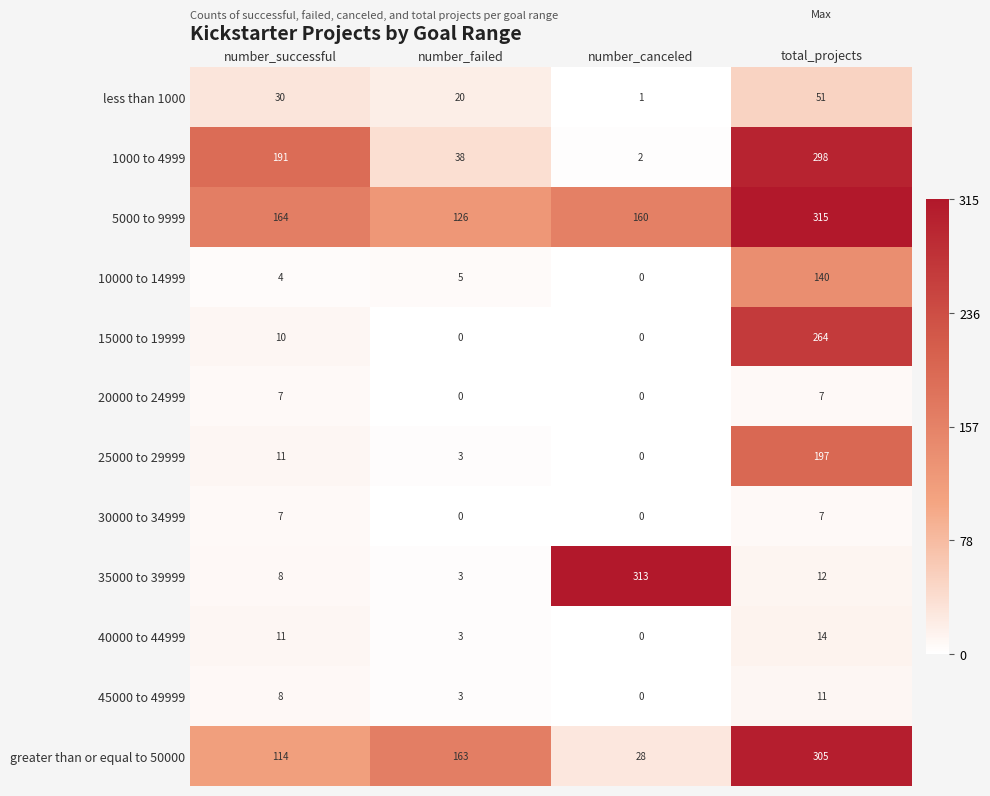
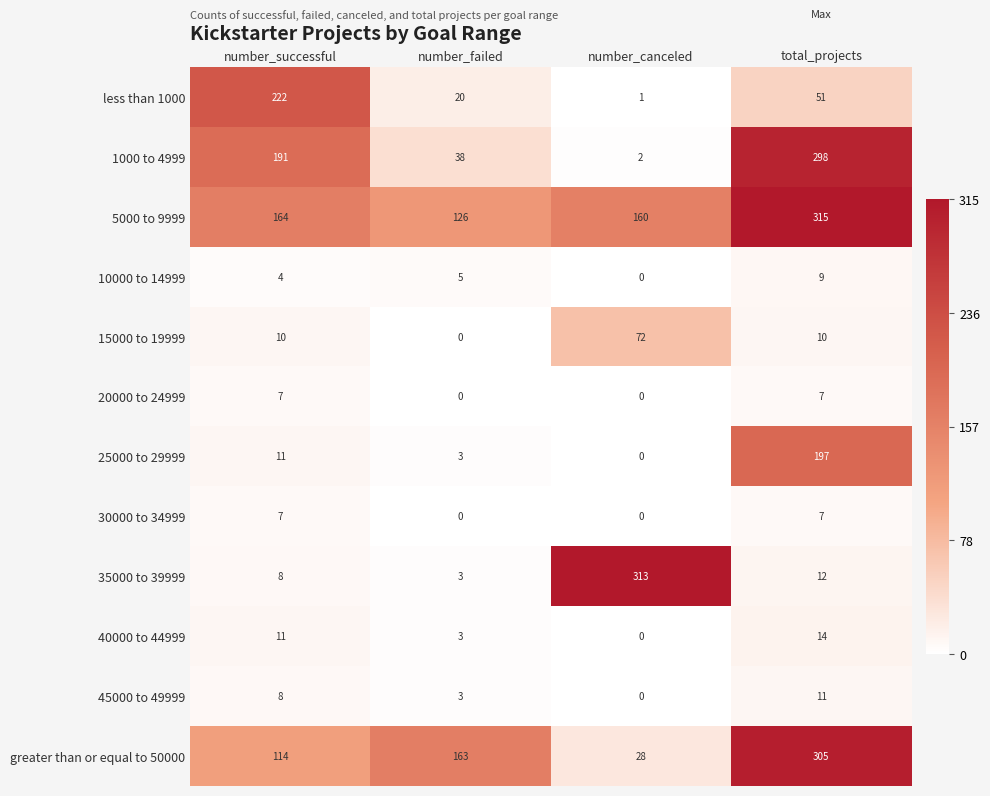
  {
    "less than 1000": {
-     "number_successful": 30,
+     "number_successful": 222,
      "number_failed": 20,
      "number_canceled": 1,
      "total_projects": 51
    },
    "1000 to 4999": {
      "number_successful": 191,
      "number_failed": 38,
      "number_canceled": 2,
      "total_projects": 298
    },
    "5000 to 9999": {
      "number_successful": 164,
      "number_failed": 126,
      "number_canceled": 160,
      "total_projects": 315
    },
    "10000 to 14999": {
      "number_successful": 4,
      "number_failed": 5,
      "number_canceled": 0,
-     "total_projects": 140
+     "total_projects": 9
    },
    "15000 to 19999": {
      "number_successful": 10,
      "number_failed": 0,
-     "number_canceled": 0,
-     "total_projects": 264
+     "number_canceled": 72,
+     "total_projects": 10
    },
    "20000 to 24999": {
      "number_successful": 7,
      "number_failed": 0,
      "number_canceled": 0,
      "total_projects": 7
    },
    "25000 to 29999": {
      "number_successful": 11,
      "number_failed": 3,
      "number_canceled": 0,
      "total_projects": 197
    },
    "30000 to 34999": {
      "number_successful": 7,
      "number_failed": 0,
      "number_canceled": 0,
      "total_projects": 7
    },
    "35000 to 39999": {
      "number_successful": 8,
      "number_failed": 3,
      "number_canceled": 313,
      "total_projects": 12
    },
    "40000 to 44999": {
      "number_successful": 11,
      "number_failed": 3,
      "number_canceled": 0,
      "total_projects": 14
    },
    "45000 to 49999": {
      "number_successful": 8,
      "number_failed": 3,
      "number_canceled": 0,
      "total_projects": 11
    },
    "greater than or equal to 50000": {
      "number_successful": 114,
      "number_failed": 163,
      "number_canceled": 28,
      "total_projects": 305
    }
  }
